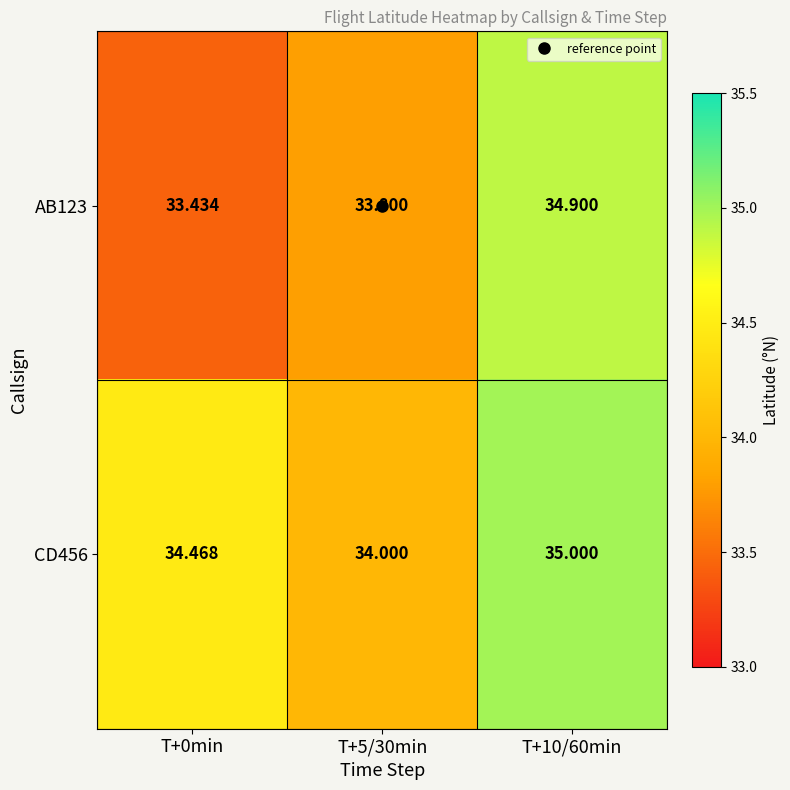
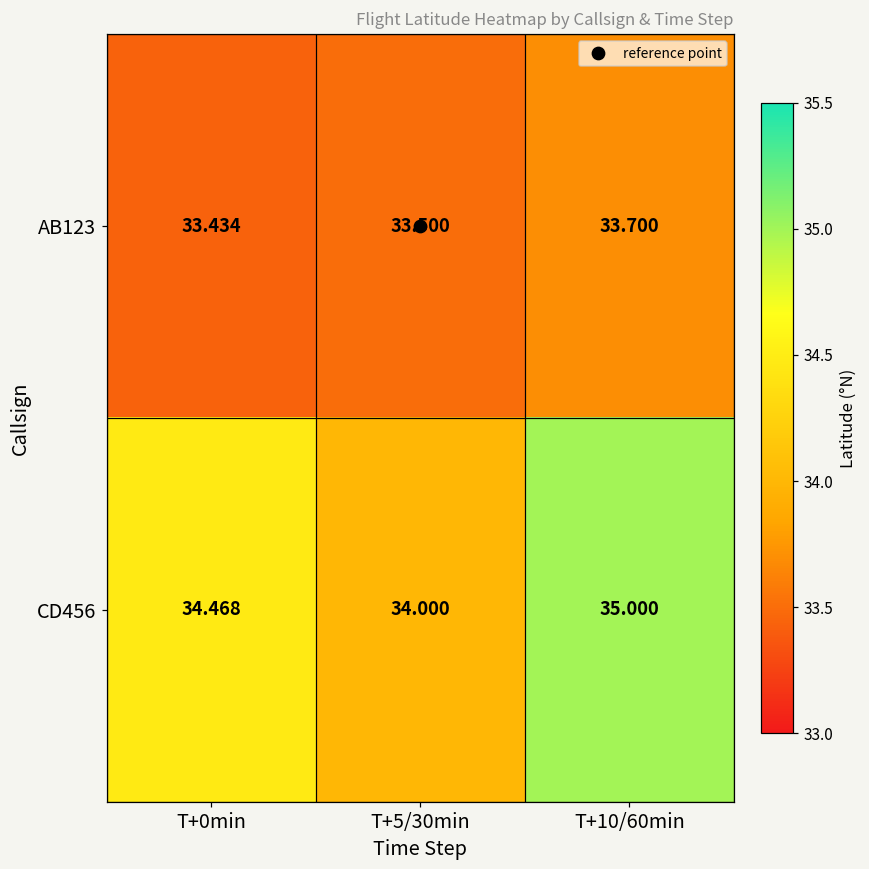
  {
    "AB123": {
      "T+0min": 33.434,
-     "T+5/30min": 33.800,
-     "T+10/60min": 34.900
+     "T+5/30min": 33.500,
+     "T+10/60min": 33.700
    },
    "CD456": {
      "T+0min": 34.468,
      "T+5/30min": 34.000,
      "T+10/60min": 35.000
    }
  }
